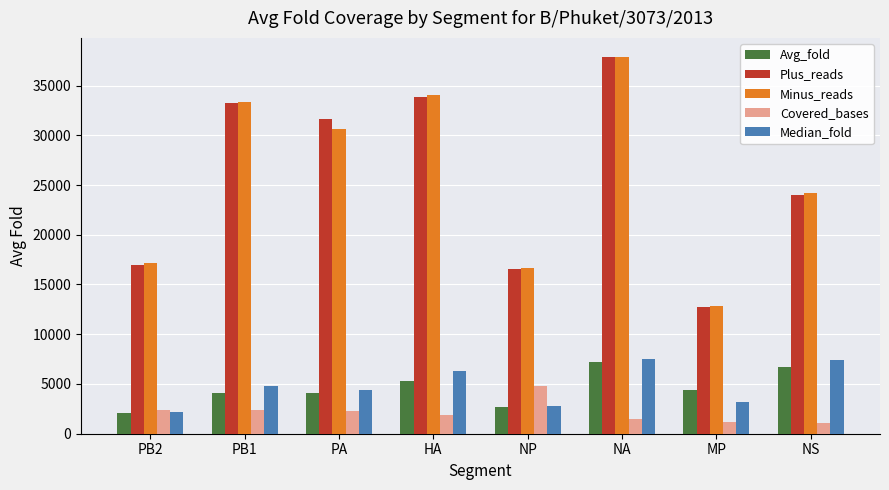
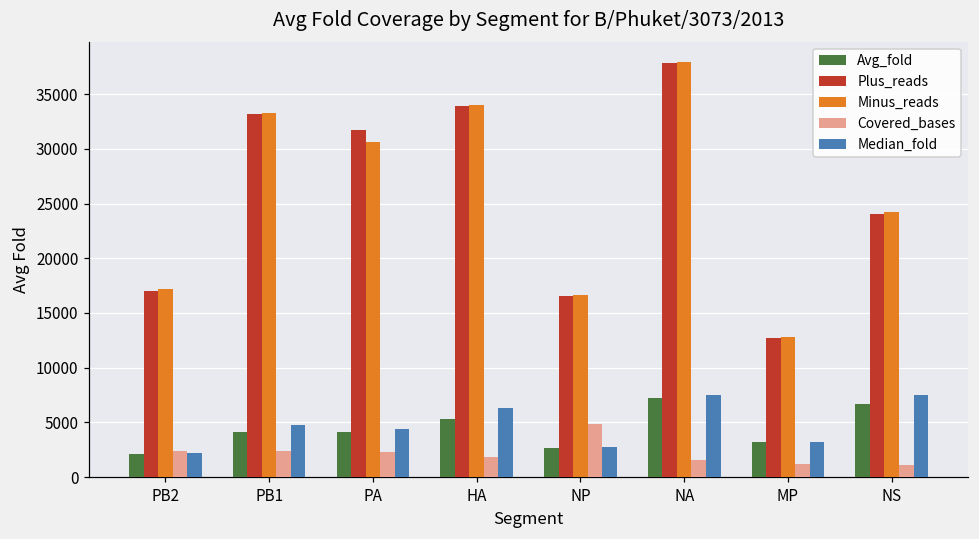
  {
    "Avg_fold": {
      "PB2": 2000,
      "PB1": 4000,
      "PA": 4000,
      "HA": 5000,
      "NP": 3000,
      "NA": 7000,
-     "MP": 4000,
+     "MP": 3000,
      "NS": 7000
    },
    "Plus_reads": {
      "PB2": 17000,
      "PB1": 33000,
      "PA": 32000,
      "HA": 34000,
      "NP": 17000,
      "NA": 38000,
      "MP": 13000,
      "NS": 24000
    },
    "Minus_reads": {
      "PB2": 17000,
      "PB1": 33000,
      "PA": 31000,
      "HA": 34000,
      "NP": 17000,
      "NA": 38000,
      "MP": 13000,
      "NS": 24000
    },
    "Covered_bases": {
      "PB2": 2000,
      "PB1": 2000,
      "PA": 2000,
      "HA": 2000,
      "NP": 5000,
      "NA": 2000,
      "MP": 1000,
      "NS": 1000
    },
    "Median_fold": {
      "PB2": 2000,
      "PB1": 5000,
      "PA": 4000,
      "HA": 6000,
      "NP": 3000,
      "NA": 7000,
      "MP": 3000,
      "NS": 7000
    }
  }
